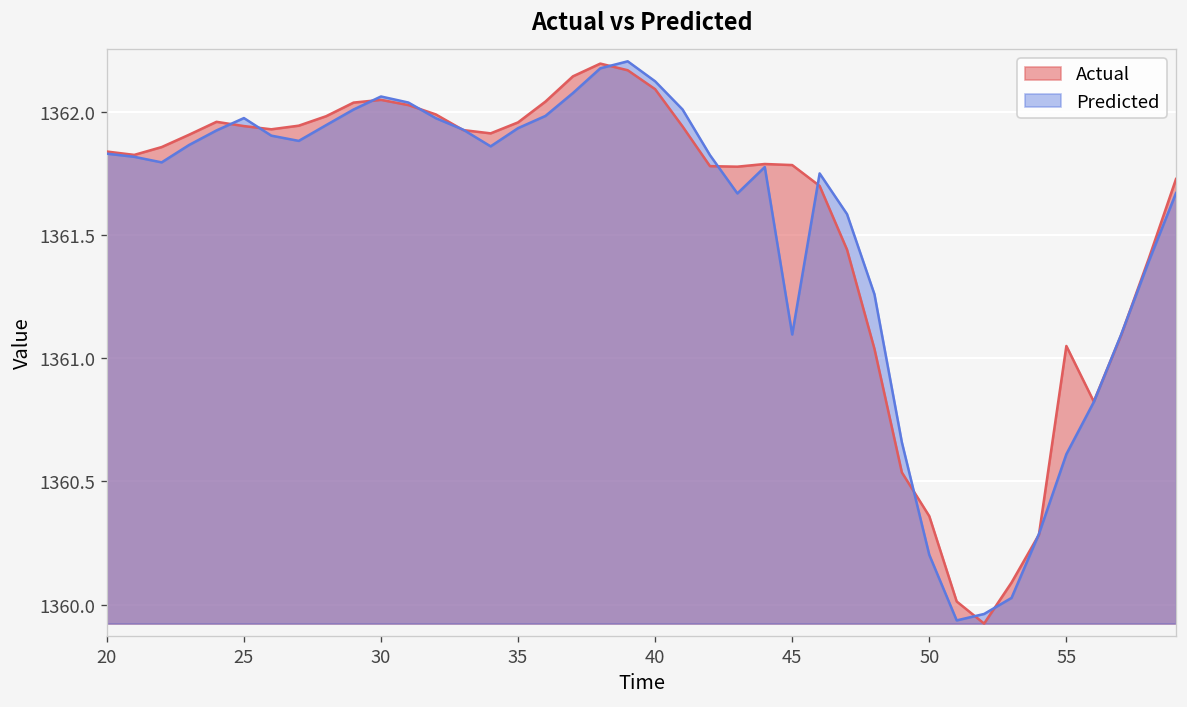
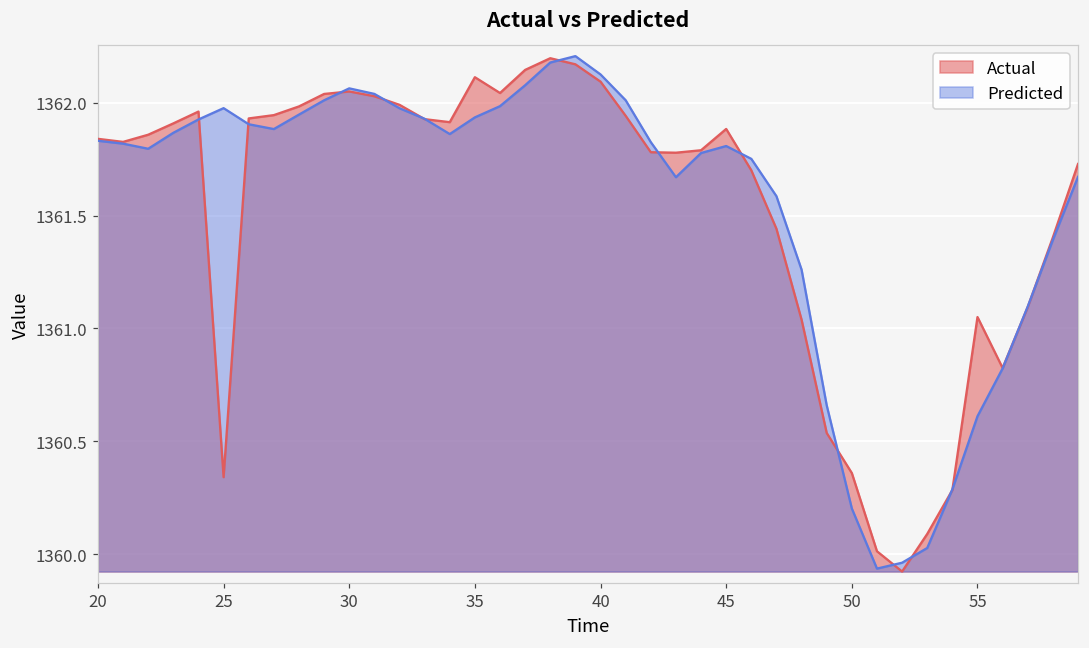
  {
    "Actual": {
-     "25": 1361.94,
+     "25": 1360.34,
      "30": 1362.05,
-     "35": 1361.96,
+     "35": 1362.11,
      "40": 1362.09,
-     "45": 1361.79,
+     "45": 1361.88,
      "50": 1360.36,
      "55": 1361.05
    },
    "Predicted": {
      "25": 1361.98,
      "30": 1362.06,
      "35": 1361.94,
      "40": 1362.13,
-     "45": 1361.10,
+     "45": 1361.81,
      "50": 1360.20,
      "55": 1360.61
    }
  }
